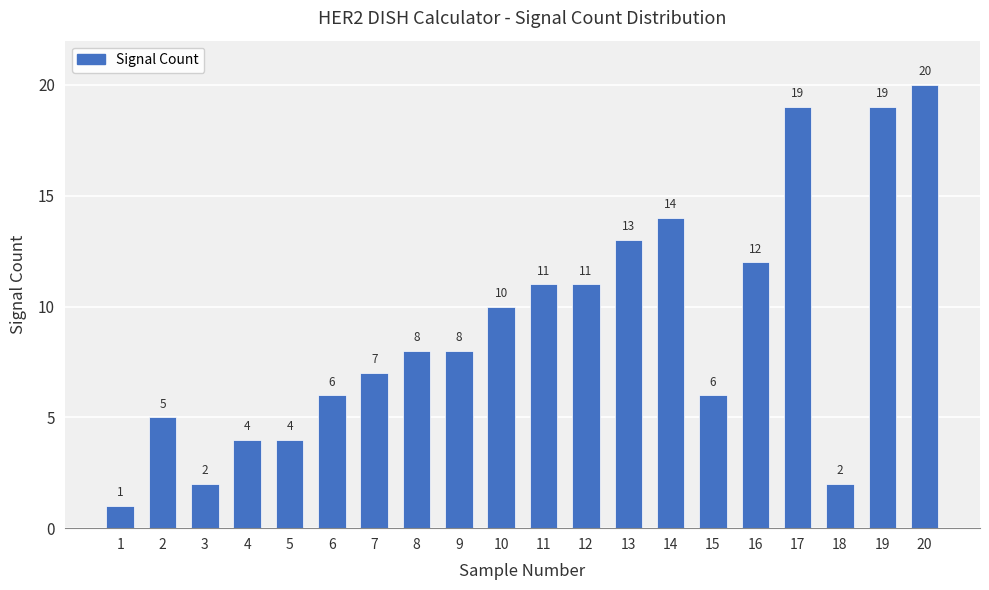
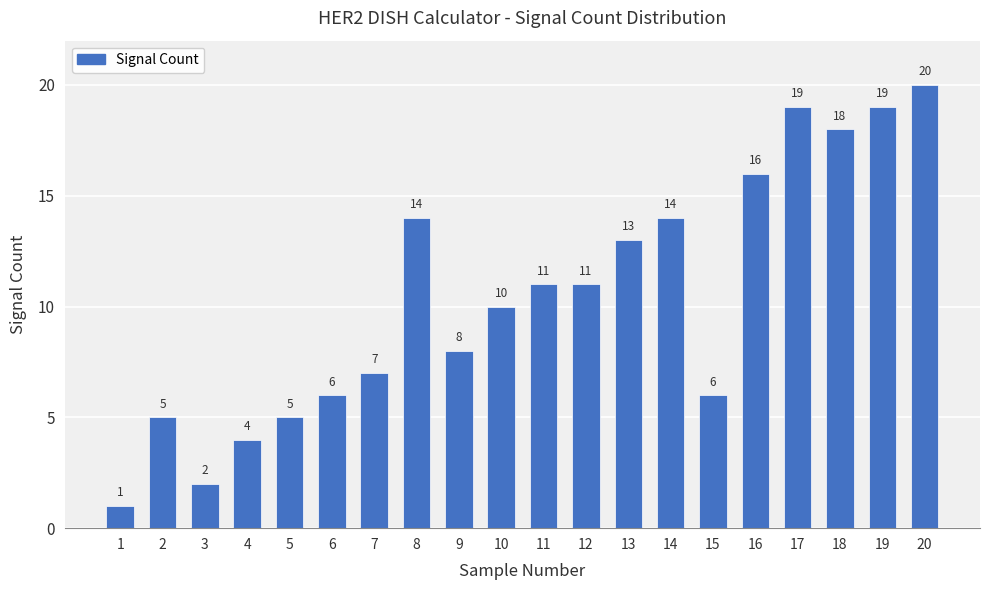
  {
    "1": 1,
    "2": 5,
    "3": 2,
    "4": 4,
-   "5": 4,
+   "5": 5,
    "6": 6,
    "7": 7,
-   "8": 8,
+   "8": 14,
    "9": 8,
    "10": 10,
    "11": 11,
    "12": 11,
    "13": 13,
    "14": 14,
    "15": 6,
-   "16": 12,
+   "16": 16,
    "17": 19,
-   "18": 2,
+   "18": 18,
    "19": 19,
    "20": 20
  }
